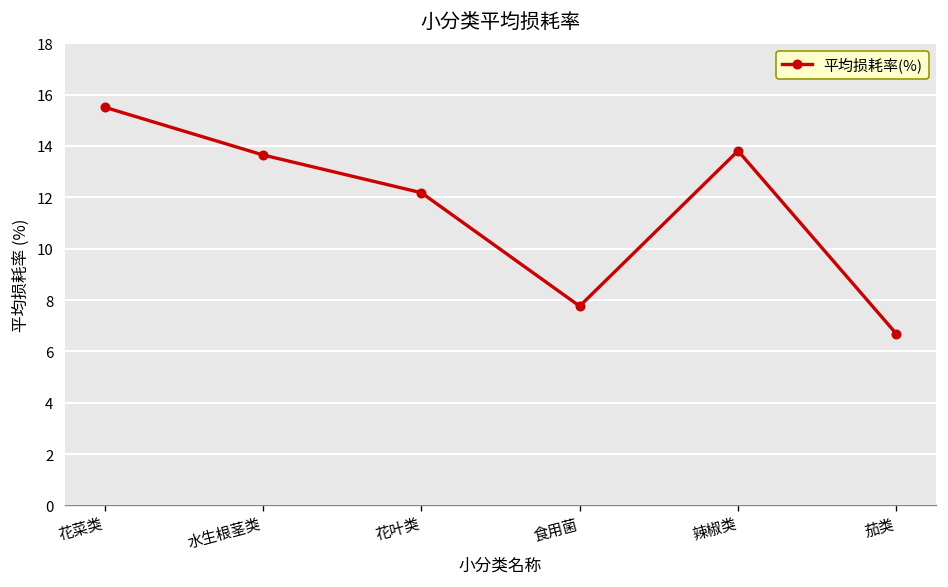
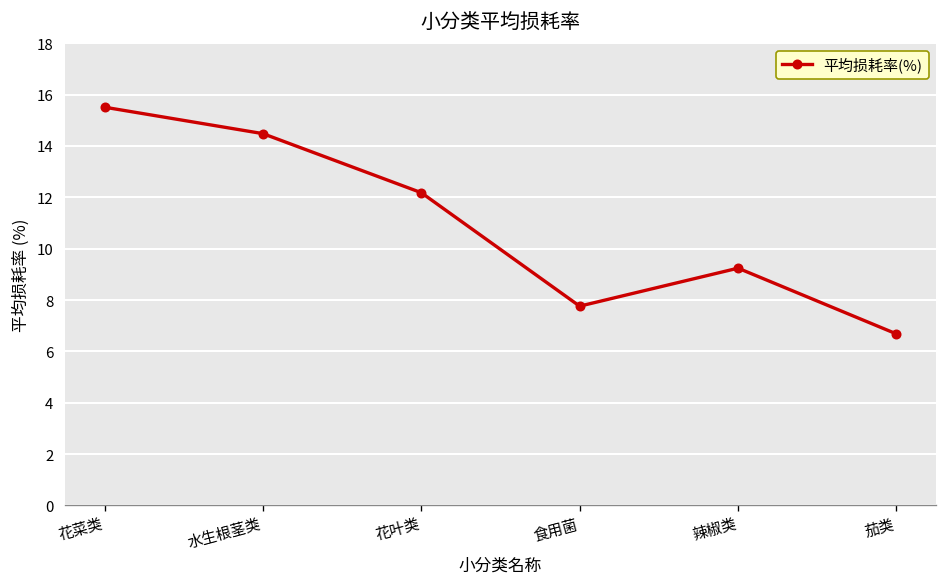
  {
    "花菜类": 15.5,
-   "水生根茎类": 13.7,
+   "水生根茎类": 14.5,
    "花叶类": 12.2,
    "食用菌": 7.8,
-   "辣椒类": 13.8,
+   "辣椒类": 9.2,
    "茄类": 6.7
  }
